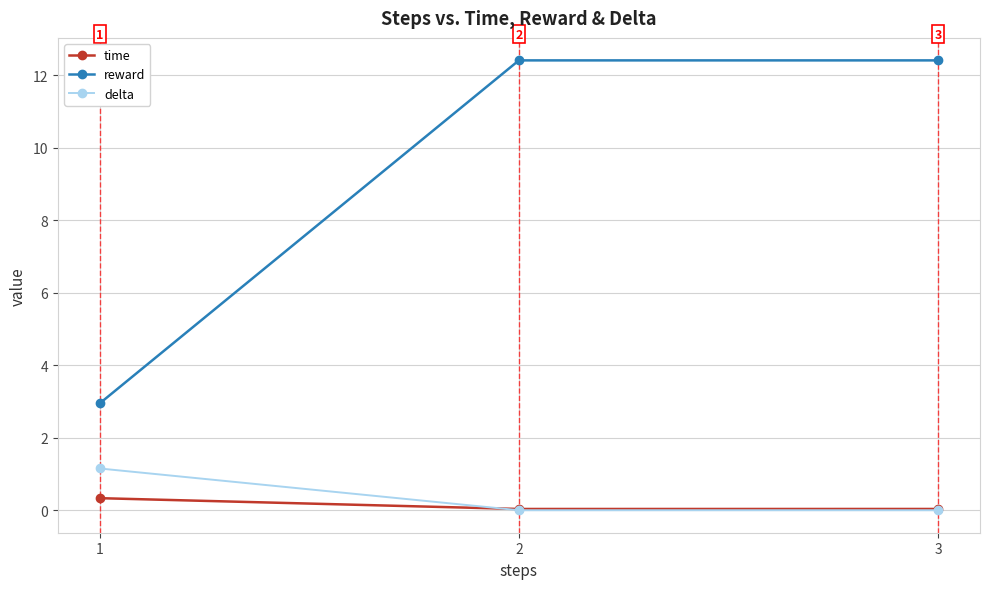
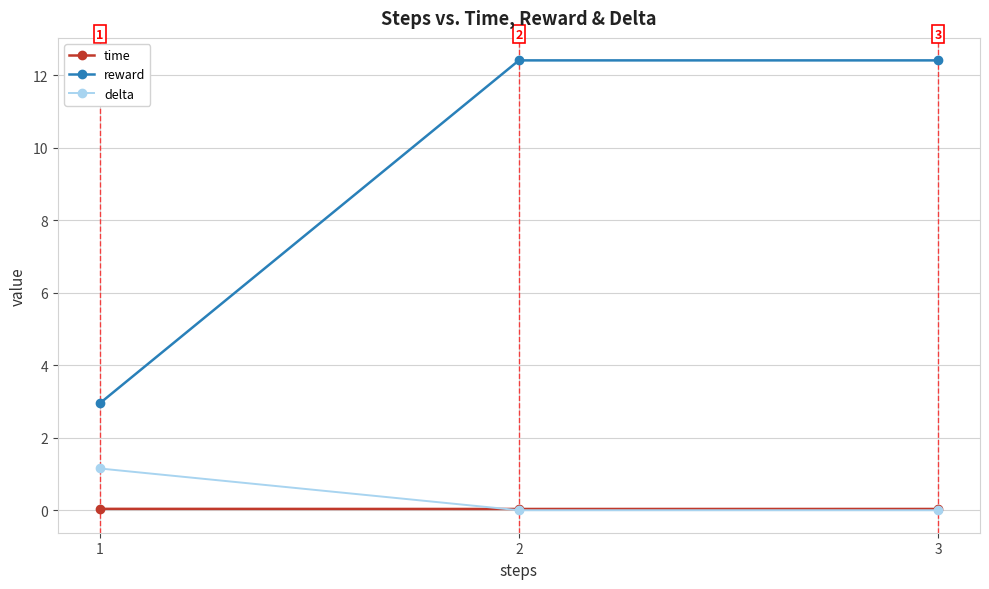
  {
    "time": {
-     "1": 0.3
+     "1": 0.0
    },
    "reward": {
      "1": 2.9
    },
    "delta": {
      "1": 1.2
    }
  }
